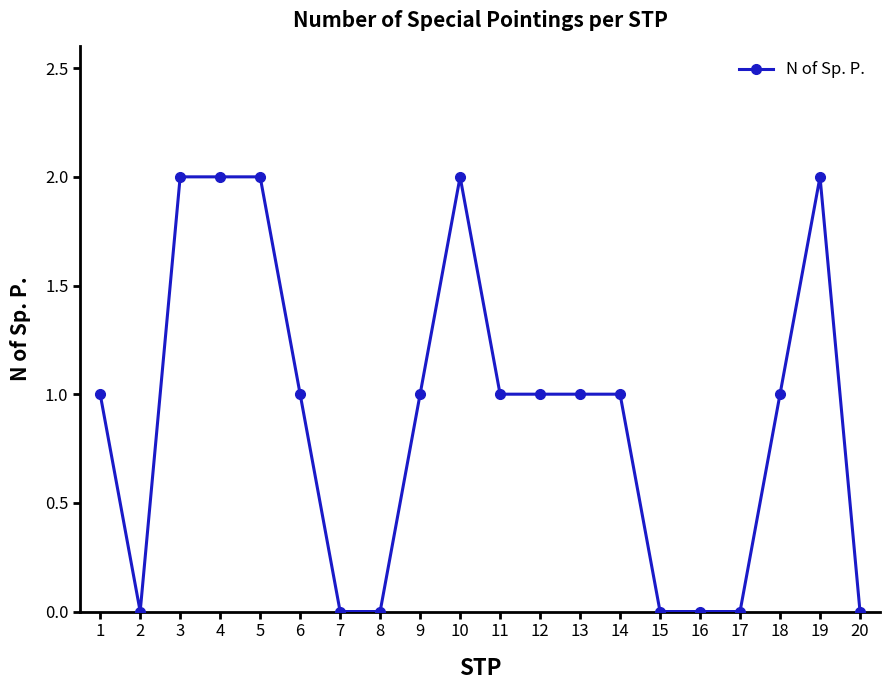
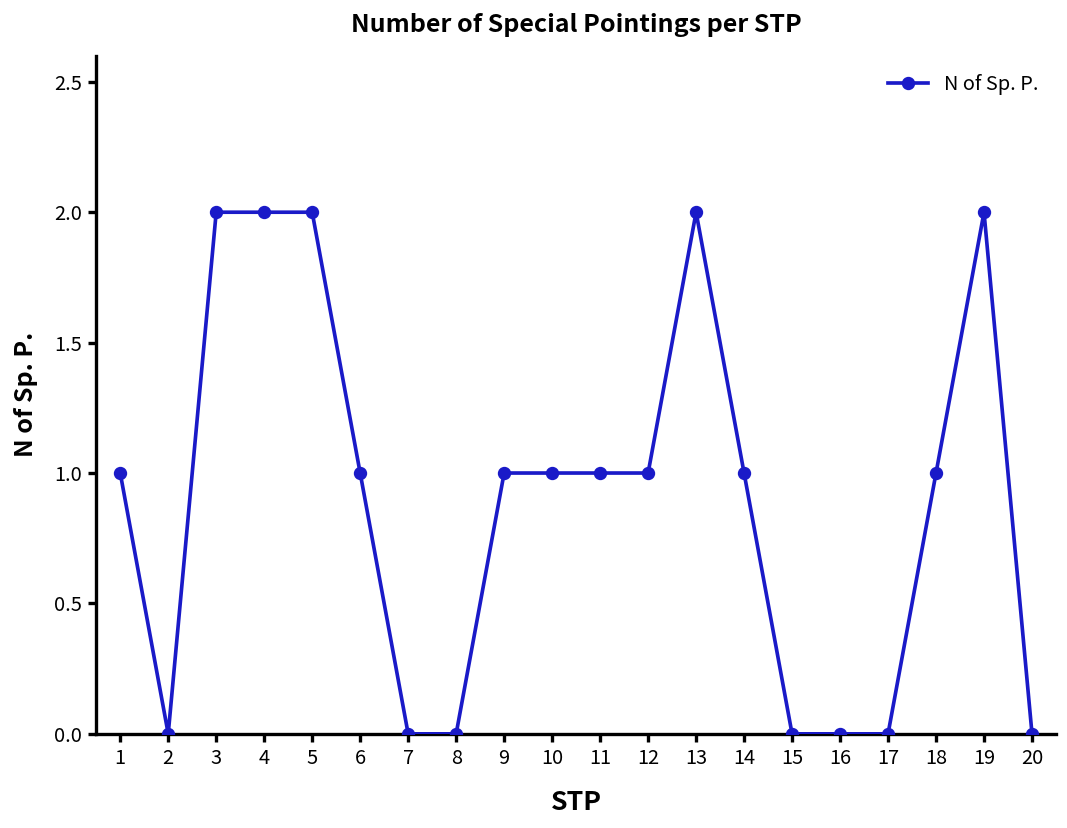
  {
    "1": 1,
    "2": 0,
    "3": 2,
    "4": 2,
    "5": 2,
    "6": 1,
    "7": 0,
    "8": 0,
    "9": 1,
-   "10": 2,
+   "10": 1,
    "11": 1,
    "12": 1,
-   "13": 1,
+   "13": 2,
    "14": 1,
    "15": 0,
    "16": 0,
    "17": 0,
    "18": 1,
    "19": 2,
    "20": 0
  }
